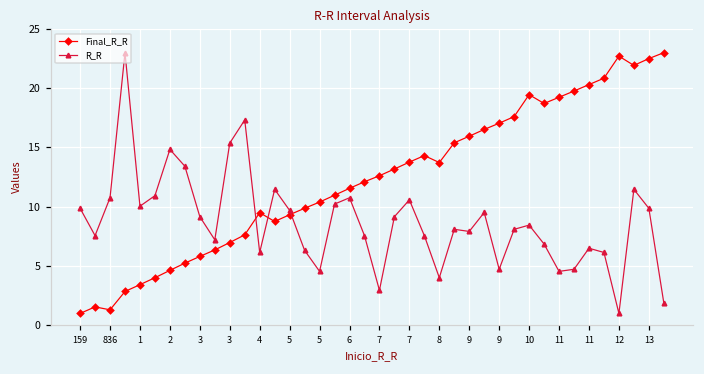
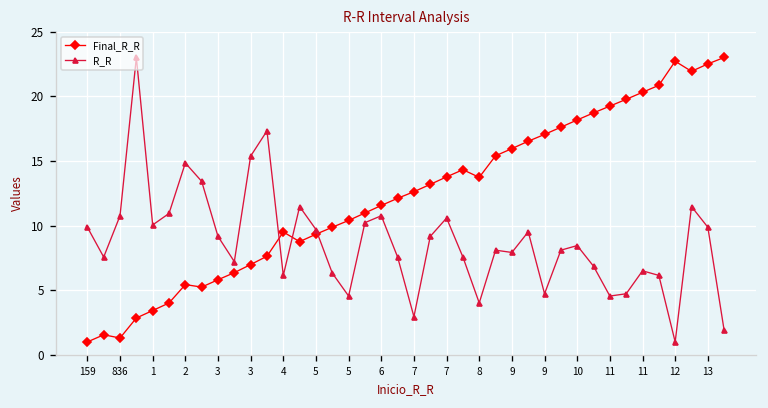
  {
    "Final_R_R": {
      "159": 1.0,
      "836": 1.3,
-     "2": 4.6,
+     "2": 5.4,
      "4": 9.5,
      "6": 11.6,
      "8": 13.7,
-     "10": 19.5,
+     "10": 18.2,
      "12": 22.7
    },
    "R_R": {
      "159": 9.9,
      "836": 10.8,
      "2": 14.8,
      "4": 6.1,
      "6": 10.8,
      "8": 4.0,
      "10": 8.5,
      "12": 1.0
    }
  }
